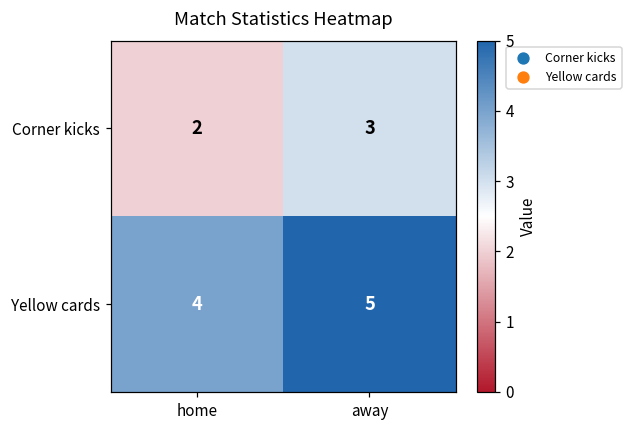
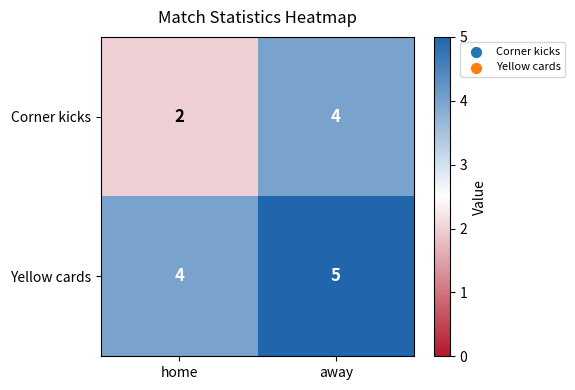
  {
    "Corner kicks": {
      "home": 2,
-     "away": 3
+     "away": 4
    },
    "Yellow cards": {
      "home": 4,
      "away": 5
    }
  }
